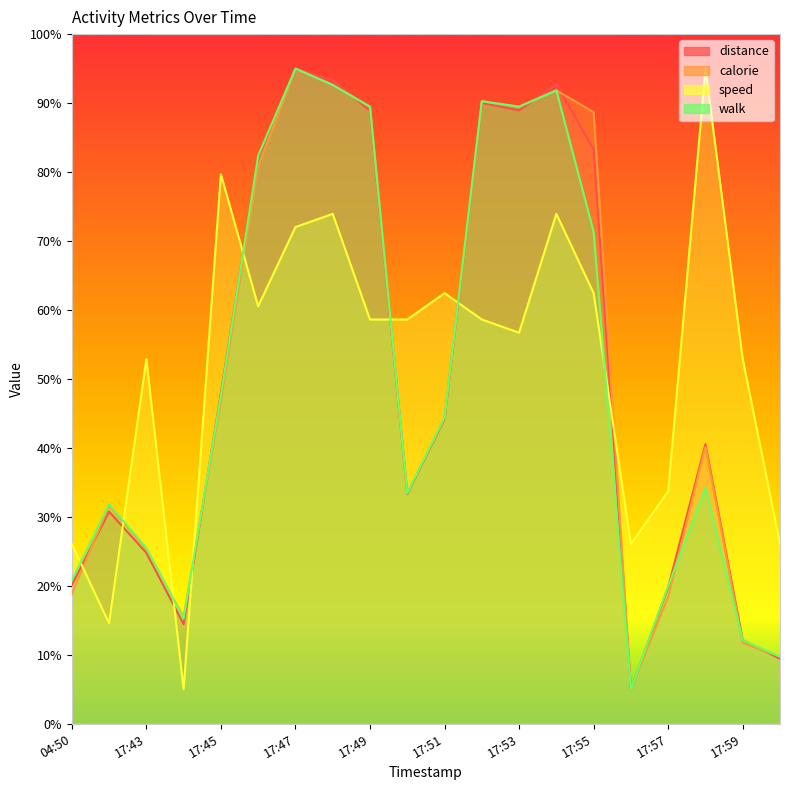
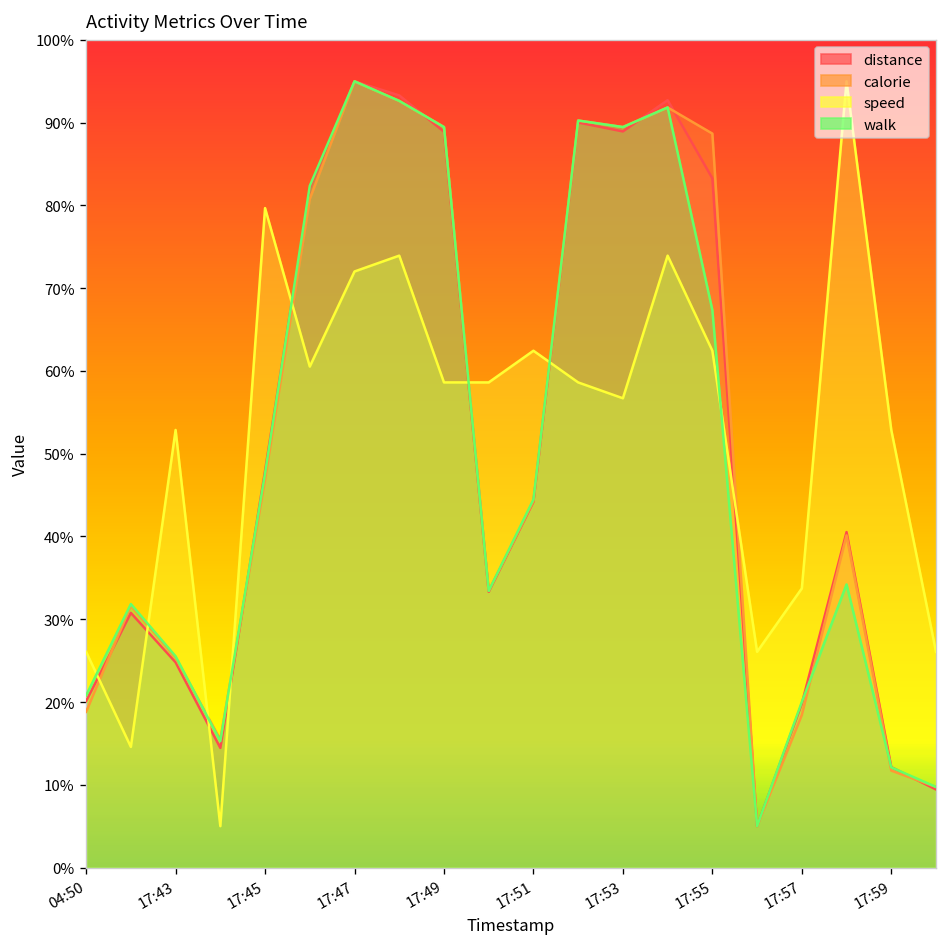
  {
    "walk": {
      "04:50": "21%",
-     "17:55": "71%"
+     "17:55": "67%"
    }
  }
